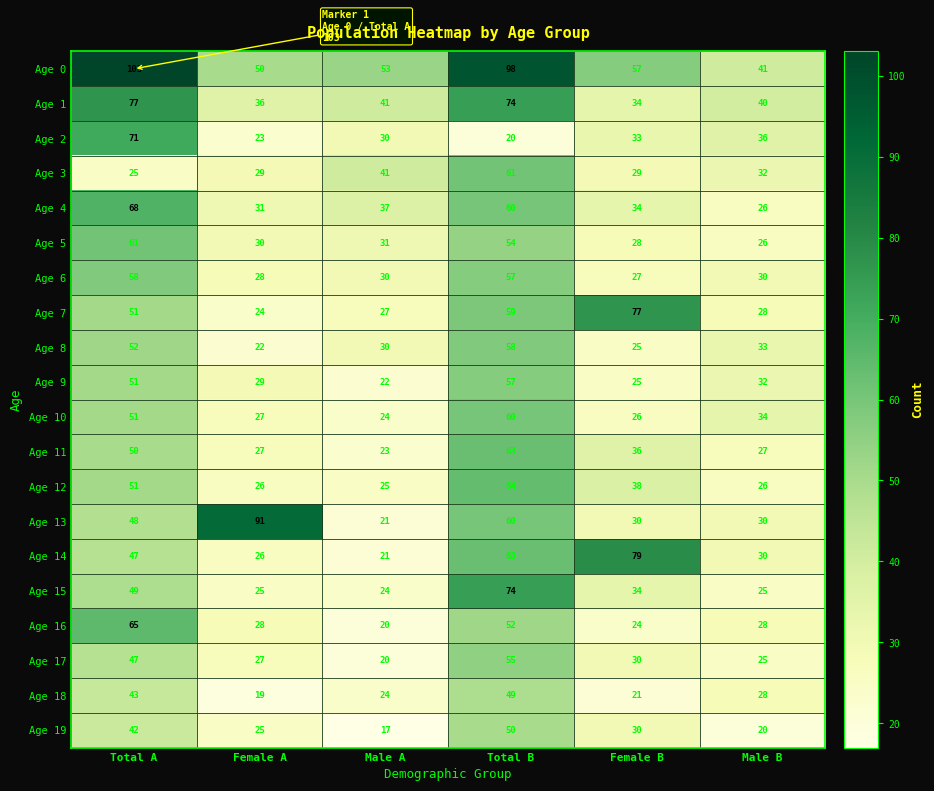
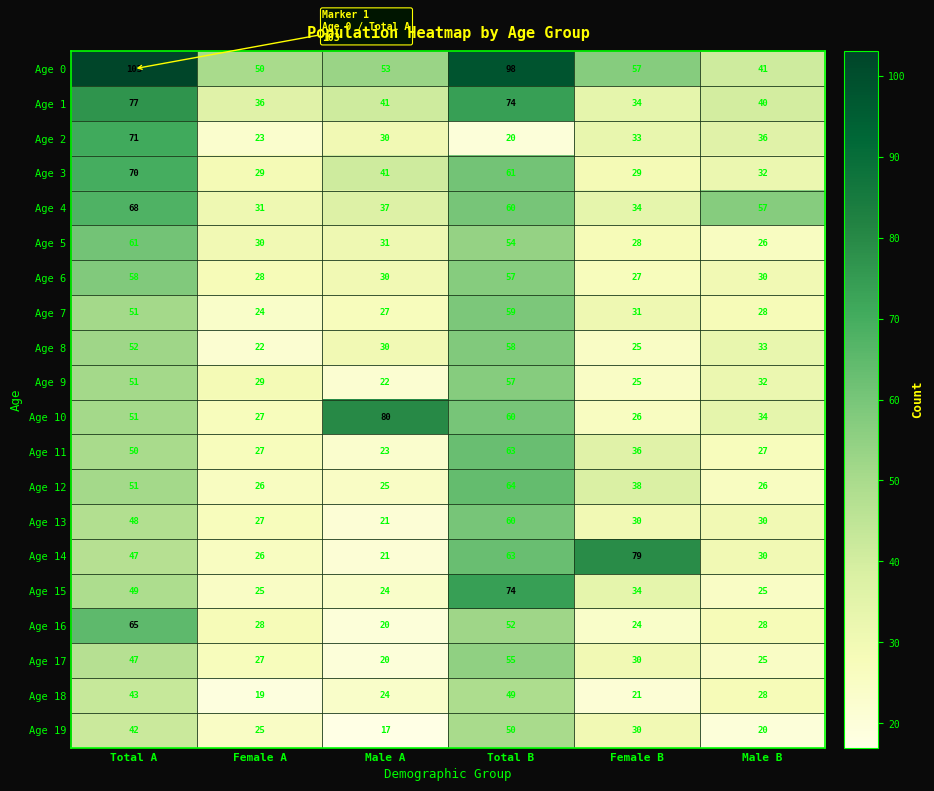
  {
    "Age 0": {
      "Total A": 103,
      "Total B": 98,
      "Female B": 57,
      "Male B": 41
    },
    "Age 1": {
      "Total A": 77,
      "Female A": 36,
      "Male A": 41,
      "Total B": 74,
      "Female B": 34,
      "Male B": 40
    },
    "Age 2": {
      "Total A": 71,
      "Female A": 23,
      "Male A": 30,
      "Total B": 20,
      "Female B": 33,
      "Male B": 36
    },
    "Age 3": {
-     "Total A": 25,
+     "Total A": 70,
      "Female A": 29,
      "Male A": 41,
      "Total B": 61,
      "Female B": 29,
      "Male B": 32
    },
    "Age 4": {
      "Total A": 68,
      "Female A": 31,
      "Male A": 37,
      "Total B": 60,
      "Female B": 34,
-     "Male B": 26
+     "Male B": 57
    },
    "Age 5": {
      "Total A": 61,
      "Female A": 30,
      "Male A": 31,
      "Total B": 54,
      "Female B": 28,
      "Male B": 26
    },
    "Age 6": {
      "Total A": 58,
      "Female A": 28,
      "Male A": 30,
      "Total B": 57,
      "Female B": 27,
      "Male B": 30
    },
    "Age 7": {
      "Total A": 51,
      "Female A": 24,
      "Male A": 27,
      "Total B": 59,
-     "Female B": 77,
+     "Female B": 31,
      "Male B": 28
    },
    "Age 8": {
      "Total A": 52,
      "Female A": 22,
      "Male A": 30,
      "Total B": 58,
      "Female B": 25,
      "Male B": 33
    },
    "Age 9": {
      "Total A": 51,
      "Female A": 29,
      "Male A": 22,
      "Total B": 57,
      "Female B": 25,
      "Male B": 32
    },
    "Age 10": {
      "Total A": 51,
      "Female A": 27,
-     "Male A": 24,
+     "Male A": 80,
      "Total B": 60,
      "Female B": 26,
      "Male B": 34
    },
    "Age 11": {
      "Total A": 50,
      "Female A": 27,
      "Male A": 23,
      "Total B": 63,
      "Female B": 36,
      "Male B": 27
    },
    "Age 12": {
      "Total A": 51,
      "Female A": 26,
      "Male A": 25,
      "Total B": 64,
      "Female B": 38,
      "Male B": 26
    },
    "Age 13": {
      "Total A": 48,
-     "Female A": 91,
+     "Female A": 27,
      "Male A": 21,
      "Total B": 60,
      "Female B": 30,
      "Male B": 30
    },
    "Age 14": {
      "Total A": 47,
      "Female A": 26,
      "Male A": 21,
      "Total B": 63,
      "Female B": 79,
      "Male B": 30
    },
    "Age 15": {
      "Total A": 49,
      "Female A": 25,
      "Male A": 24,
      "Total B": 74,
      "Female B": 34,
      "Male B": 25
    },
    "Age 16": {
      "Total A": 65,
      "Female A": 28,
      "Male A": 20,
      "Total B": 52,
      "Female B": 24,
      "Male B": 28
    },
    "Age 17": {
      "Total A": 47,
      "Female A": 27,
      "Male A": 20,
      "Total B": 55,
      "Female B": 30,
      "Male B": 25
    },
    "Age 18": {
      "Total A": 43,
      "Female A": 19,
      "Male A": 24,
      "Total B": 49,
      "Female B": 21,
      "Male B": 28
    },
    "Age 19": {
      "Total A": 42,
      "Female A": 25,
      "Male A": 17,
      "Total B": 50,
      "Female B": 30,
      "Male B": 20
    }
  }
